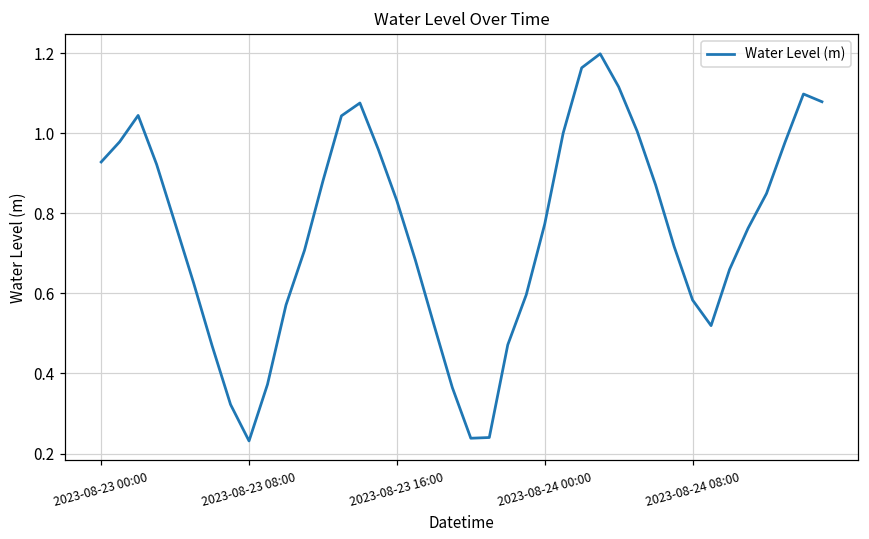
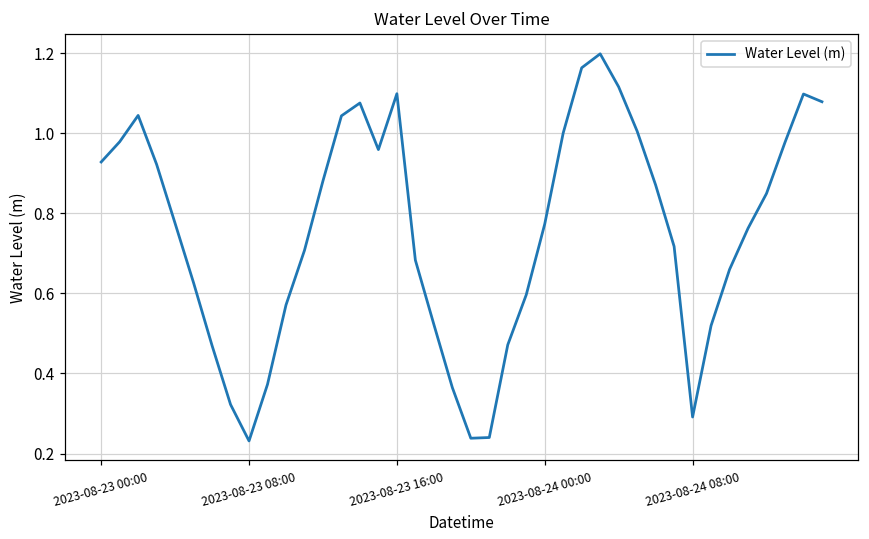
  {
    "2023-08-23 00:00": 0.93,
    "2023-08-23 08:00": 0.23,
-   "2023-08-23 16:00": 0.83,
+   "2023-08-23 16:00": 1.10,
    "2023-08-24 00:00": 0.77,
-   "2023-08-24 08:00": 0.58
+   "2023-08-24 08:00": 0.29
  }
